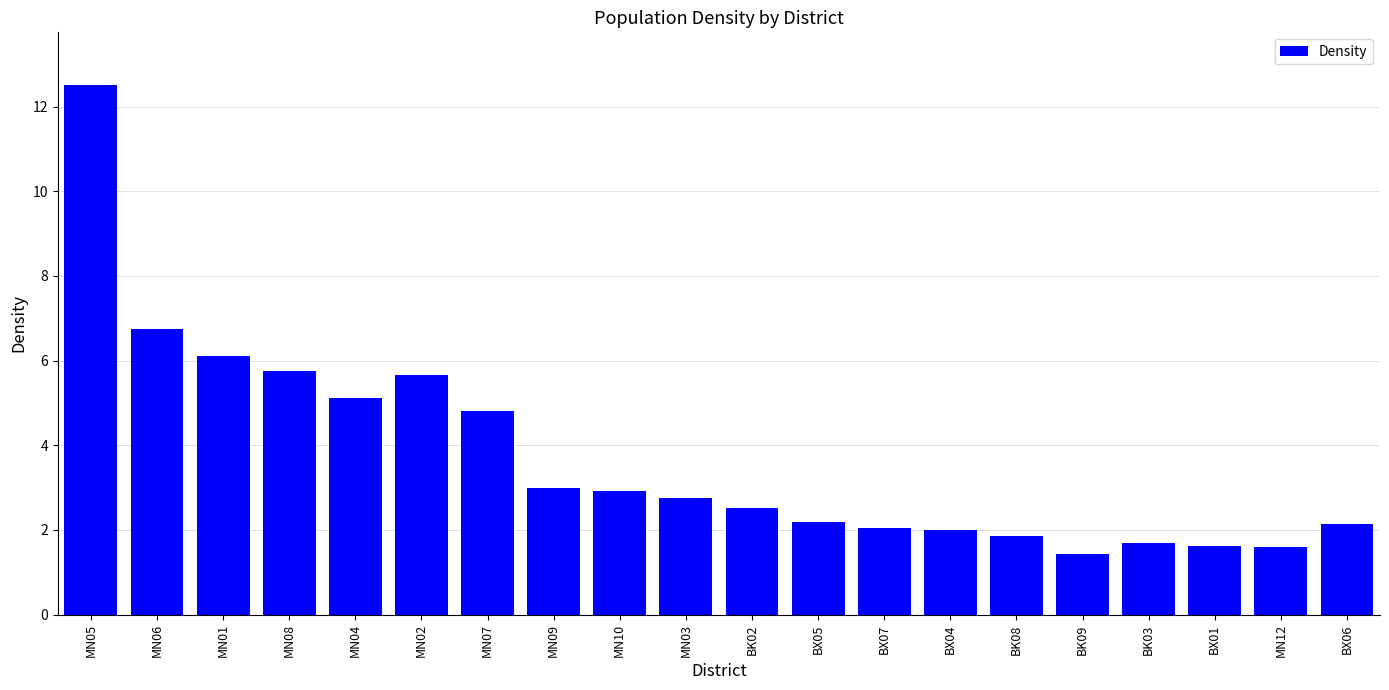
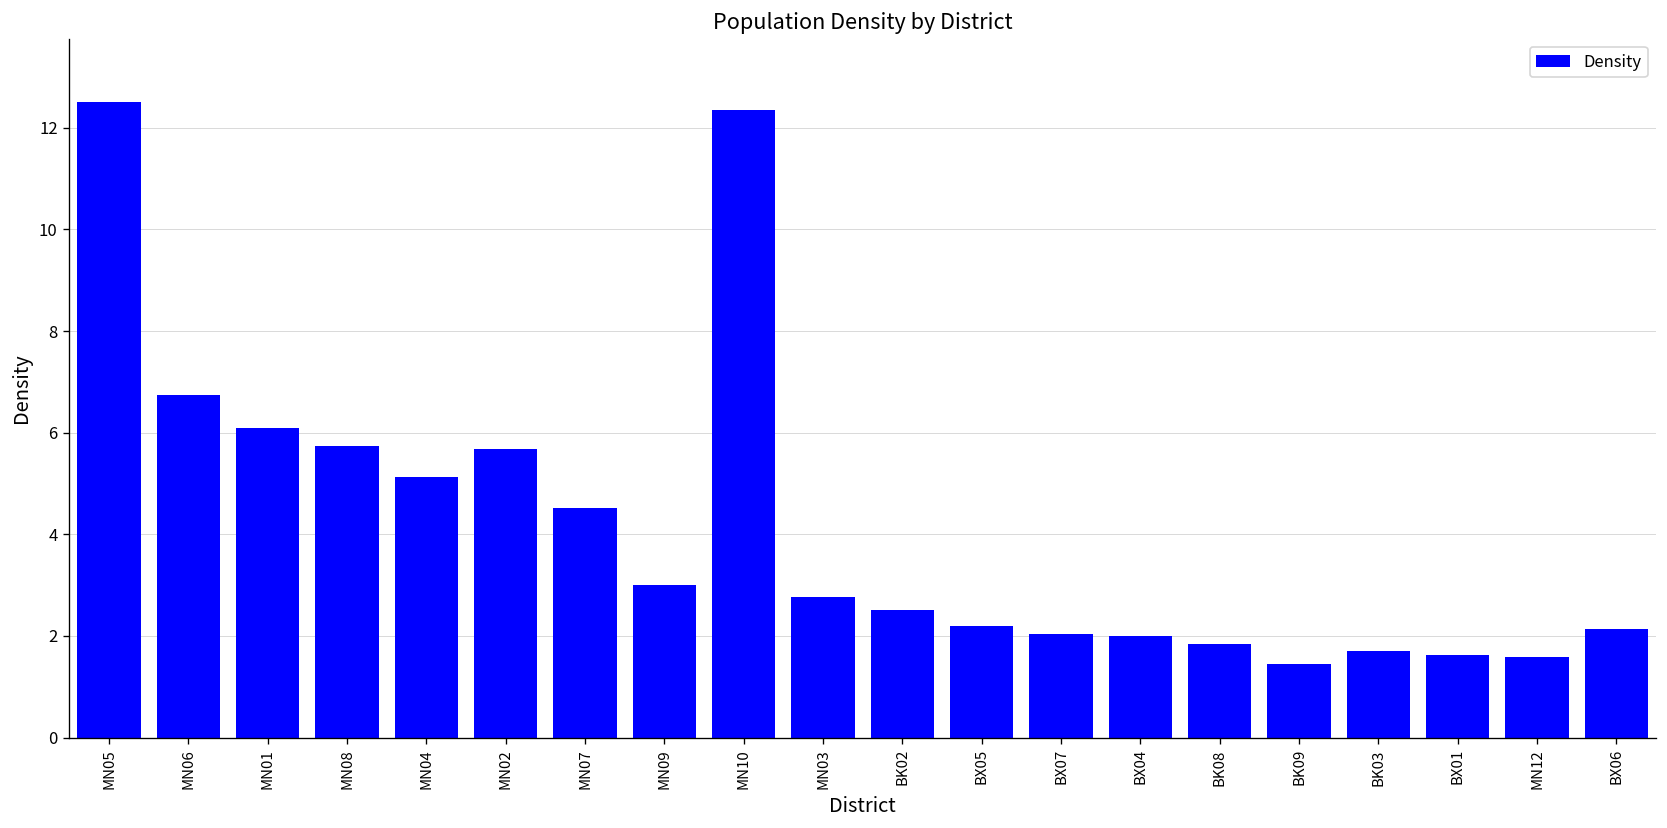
  {
    "MN05": 12.5,
    "MN06": 6.7,
    "MN01": 6.1,
    "MN08": 5.7,
    "MN04": 5.1,
    "MN02": 5.7,
-   "MN07": 4.8,
+   "MN07": 4.5,
    "MN09": 3.0,
-   "MN10": 2.9,
+   "MN10": 12.4,
    "MN03": 2.8,
    "BK02": 2.5,
    "BX05": 2.2,
    "BX07": 2.0,
    "BX04": 2.0,
    "BK08": 1.8,
    "BK09": 1.4,
    "BK03": 1.7,
    "BX01": 1.6,
    "MN12": 1.6,
    "BX06": 2.1
  }
